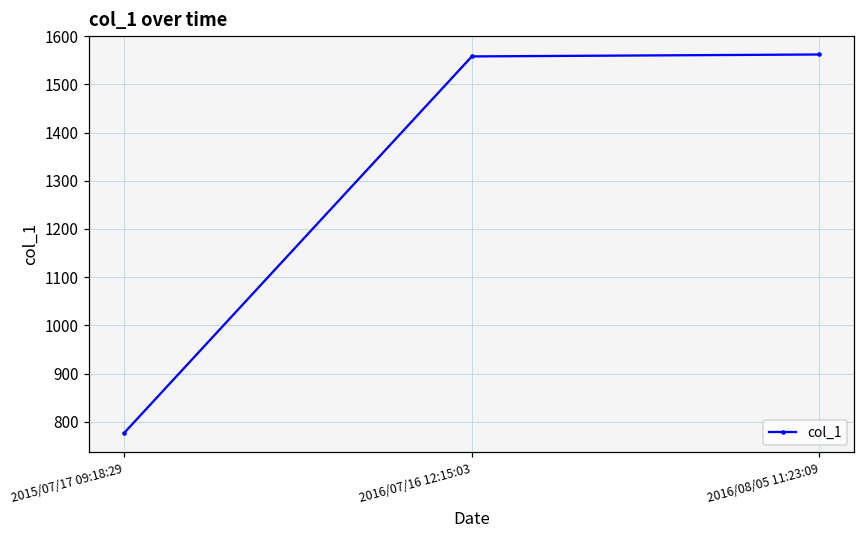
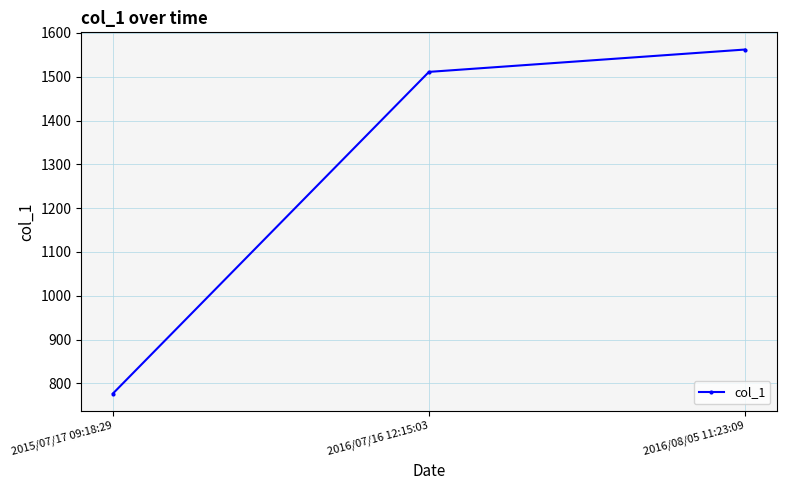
  {
    "2015/07/17 09:18:29": 780,
-   "2016/07/16 12:15:03": 1560,
+   "2016/07/16 12:15:03": 1510,
    "2016/08/05 11:23:09": 1560
  }
